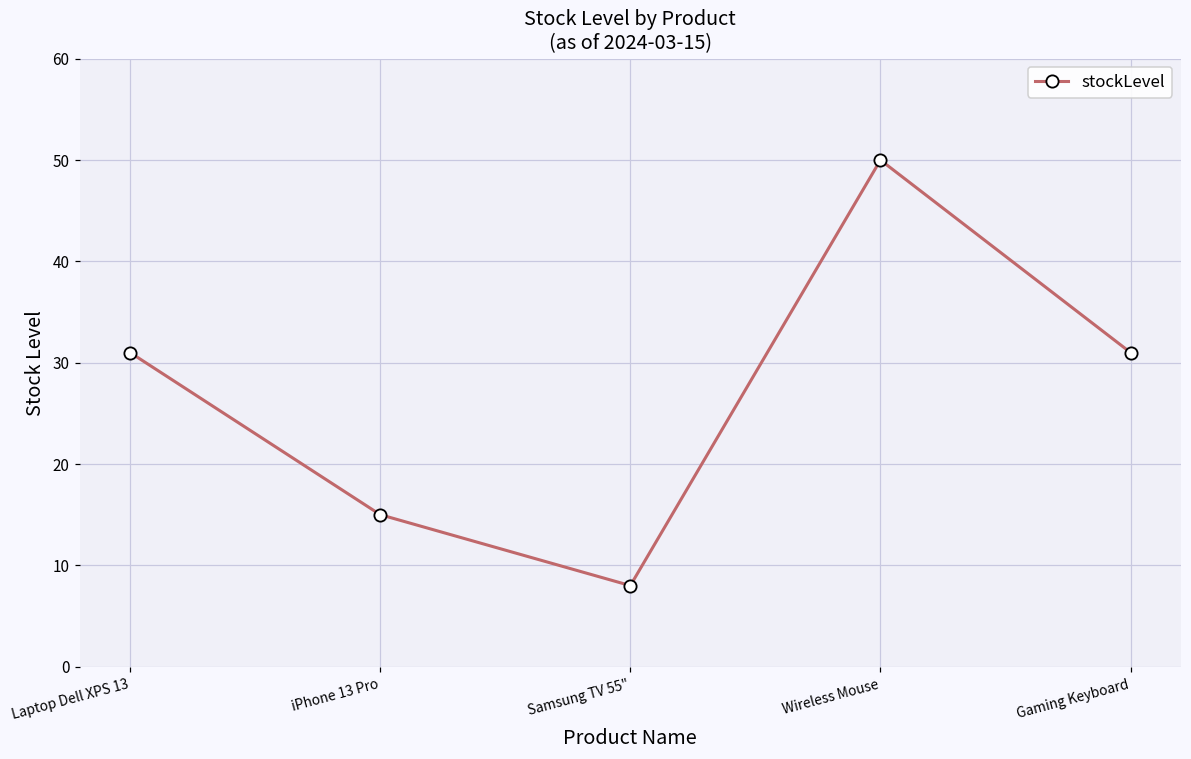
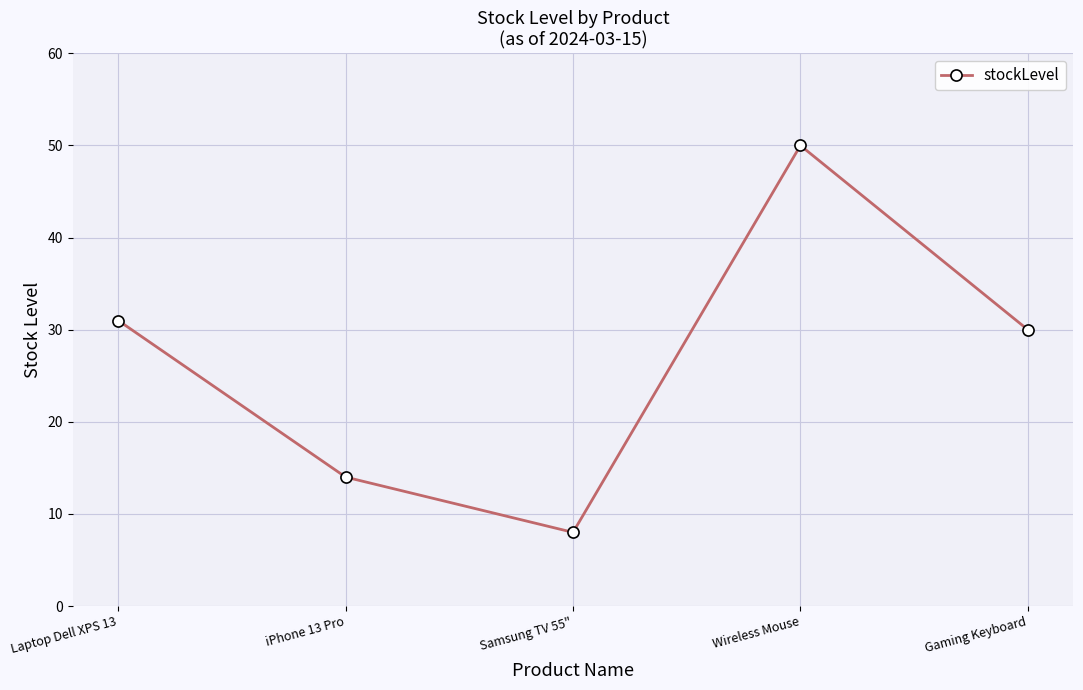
  {
    "Laptop Dell XPS 13": 31,
-   "iPhone 13 Pro": 15,
+   "iPhone 13 Pro": 14,
    "Samsung TV 55\"": 8,
    "Wireless Mouse": 50,
-   "Gaming Keyboard": 31
+   "Gaming Keyboard": 30
  }
